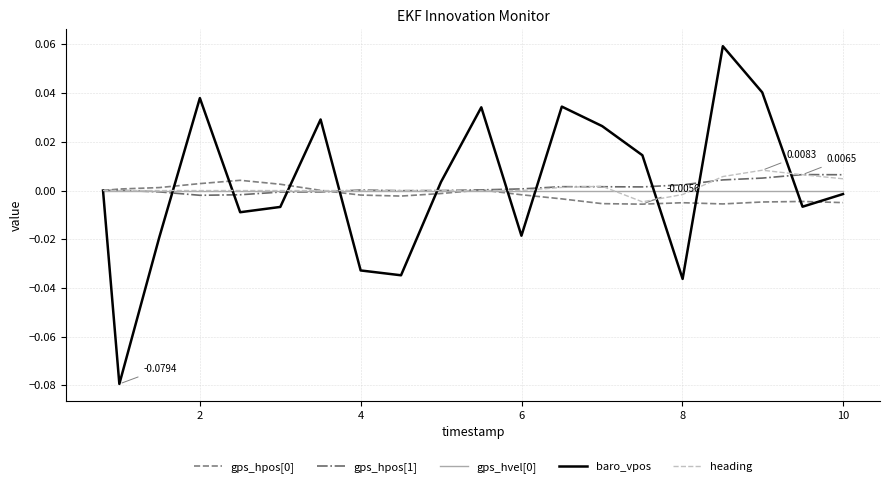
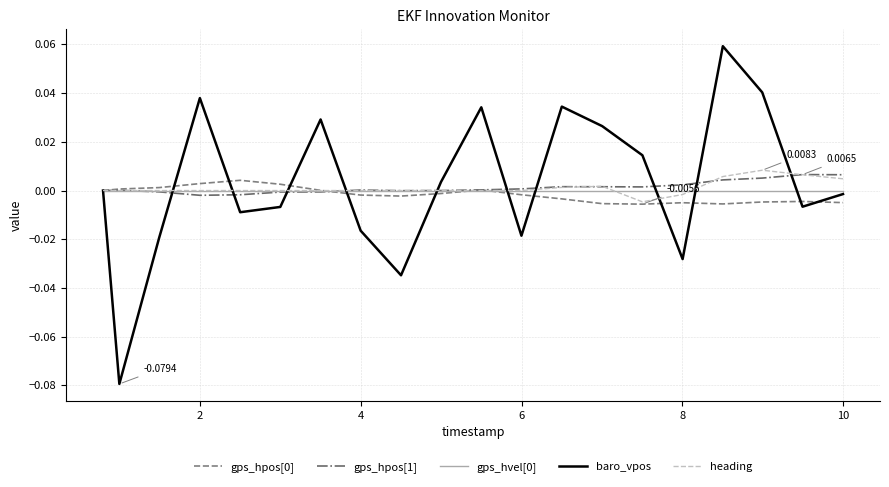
  {
    "baro_vpos": {
      "2": 0.038,
-     "4": -0.033,
+     "4": -0.016,
      "6": -0.019,
-     "8": -0.036,
+     "8": -0.028,
      "10": -0.001
    }
  }
